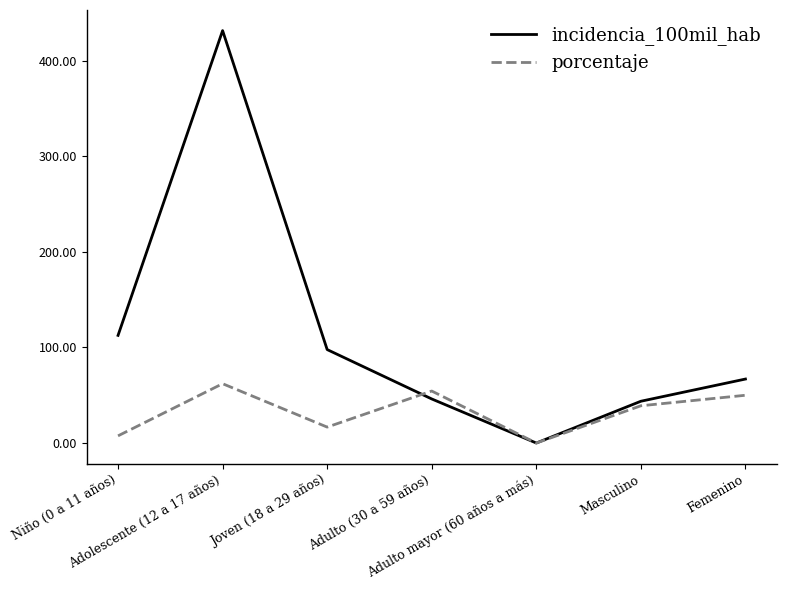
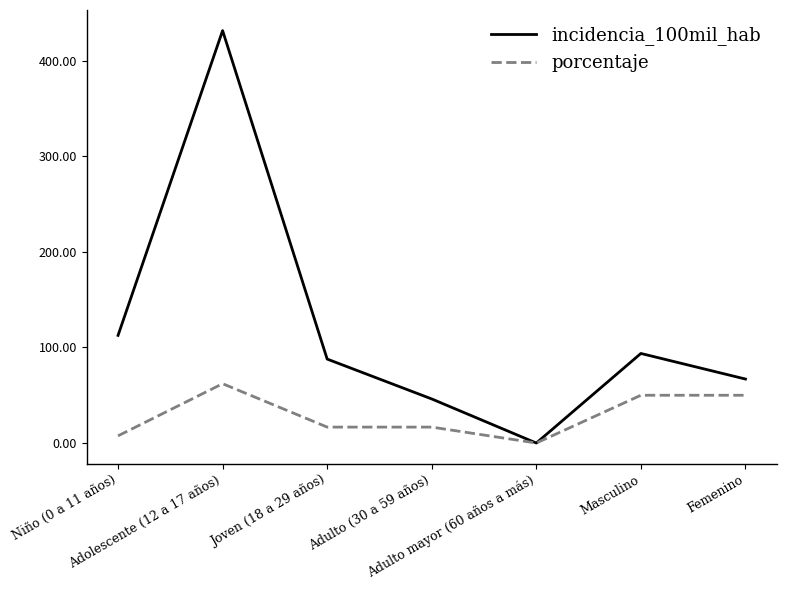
  {
    "incidencia_100mil_hab": {
      "Niño (0 a 11 años)": 110,
      "Adolescente (12 a 17 años)": 430,
-     "Joven (18 a 29 años)": 100,
+     "Joven (18 a 29 años)": 90,
      "Adulto (30 a 59 años)": 50,
-     "Masculino": 40,
+     "Masculino": 90,
      "Femenino": 70
    },
    "porcentaje": {
      "Niño (0 a 11 años)": 10,
      "Adolescente (12 a 17 años)": 60,
      "Joven (18 a 29 años)": 20,
-     "Adulto (30 a 59 años)": 50,
-     "Masculino": 40,
+     "Adulto (30 a 59 años)": 20,
+     "Masculino": 50,
      "Femenino": 50
    }
  }
